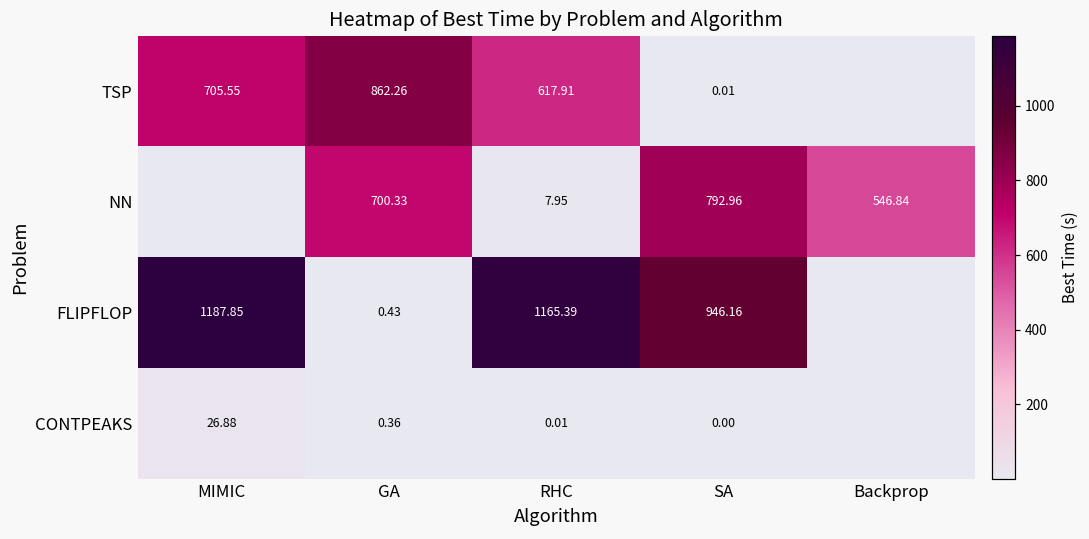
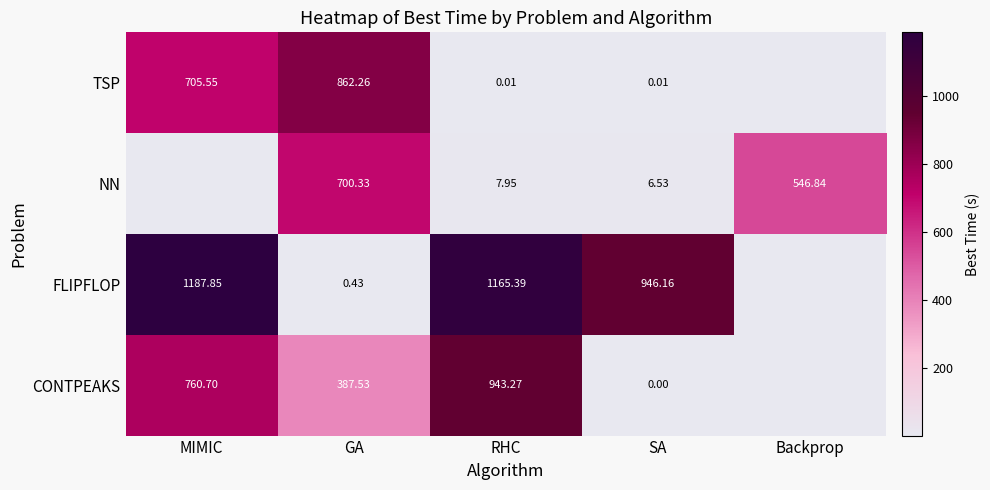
  {
    "TSP": {
      "MIMIC": 705.55,
      "GA": 862.26,
-     "RHC": 617.91,
+     "RHC": 0.01,
      "SA": 0.01
    },
    "NN": {
      "GA": 700.33,
      "RHC": 7.95,
-     "SA": 792.96,
+     "SA": 6.53,
      "Backprop": 546.84
    },
    "FLIPFLOP": {
      "MIMIC": 1187.85,
      "GA": 0.43,
      "RHC": 1165.39,
      "SA": 946.16
    },
    "CONTPEAKS": {
-     "MIMIC": 26.88,
-     "GA": 0.36,
-     "RHC": 0.01,
+     "MIMIC": 760.70,
+     "GA": 387.53,
+     "RHC": 943.27,
      "SA": 0.00
    }
  }
